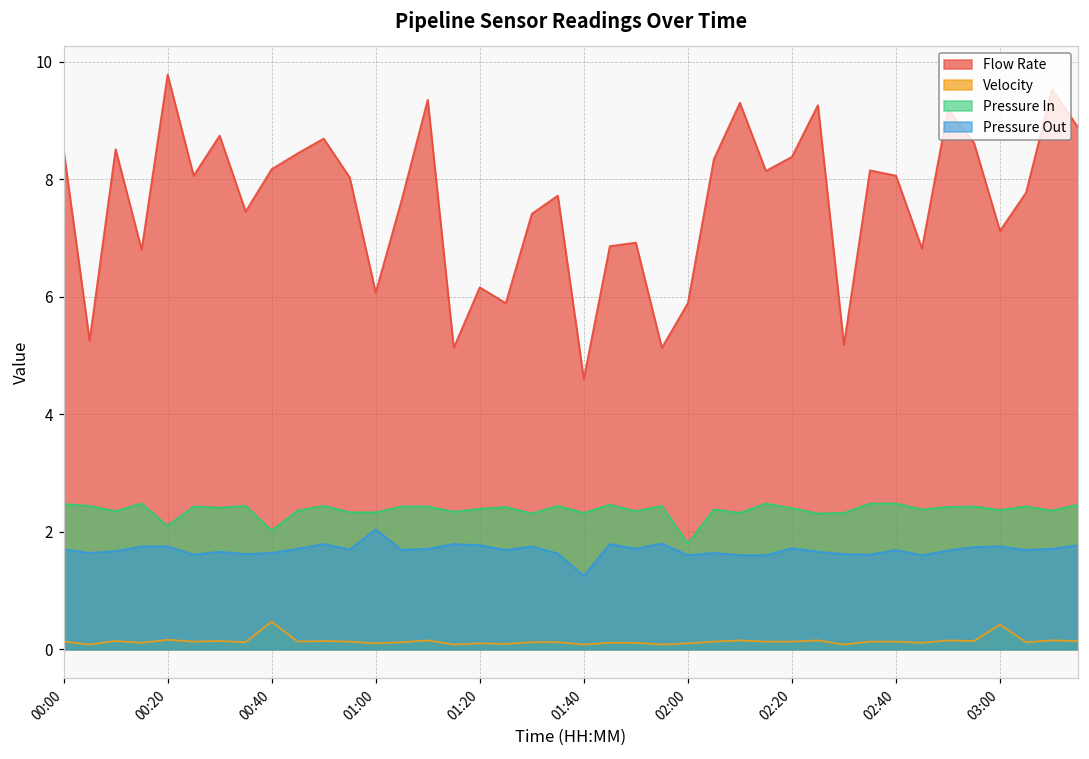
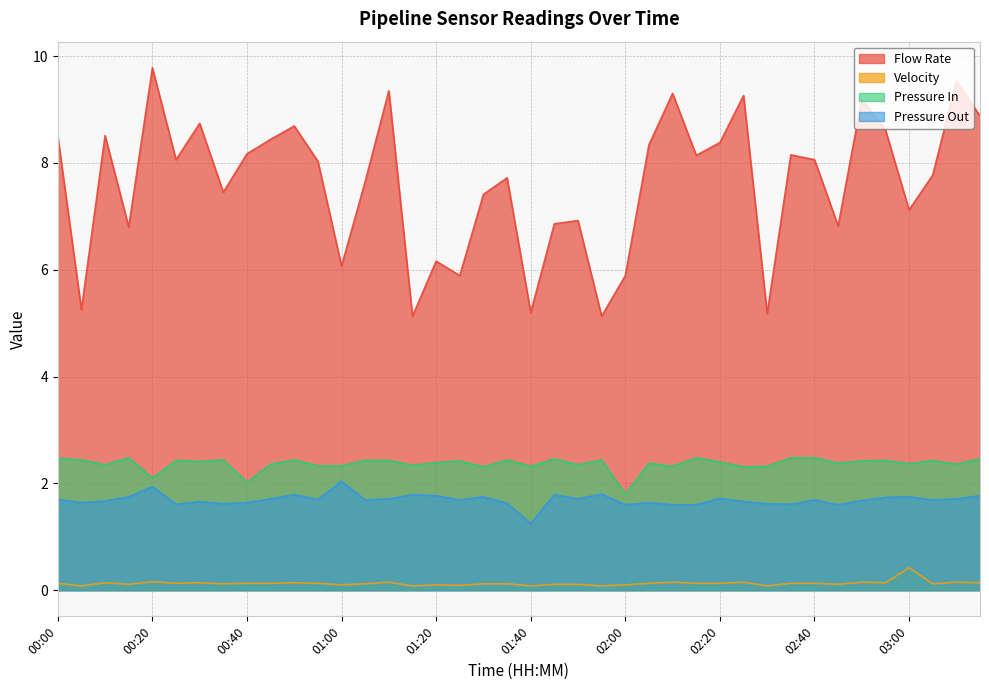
  {
    "Flow Rate": {
      "00:00": 8.5,
      "00:20": 9.8,
      "00:40": 8.2,
      "01:00": 6.1,
      "01:20": 6.2,
-     "01:40": 4.6,
+     "01:40": 5.2,
      "02:00": 5.9,
      "02:20": 8.4,
      "02:40": 8.1,
      "03:00": 7.1
    },
    "Velocity": {
      "00:00": 0.1,
      "00:20": 0.2,
-     "00:40": 0.5,
+     "00:40": 0.1,
      "01:00": 0.1,
      "01:20": 0.1,
      "01:40": 0.1,
      "02:00": 0.1,
      "02:20": 0.1,
      "02:40": 0.1,
      "03:00": 0.4
    },
    "Pressure In": {
      "00:00": 2.5,
      "00:20": 2.1,
      "00:40": 2.0,
      "01:00": 2.3,
      "01:20": 2.4,
      "01:40": 2.3,
      "02:00": 1.8,
      "02:20": 2.4,
      "02:40": 2.5,
      "03:00": 2.4
    },
    "Pressure Out": {
      "00:00": 1.7,
-     "00:20": 1.8,
+     "00:20": 1.9,
      "00:40": 1.6,
      "01:00": 2.0,
      "01:20": 1.8,
      "01:40": 1.3,
      "02:00": 1.6,
      "02:20": 1.7,
      "02:40": 1.7,
      "03:00": 1.8
    }
  }
